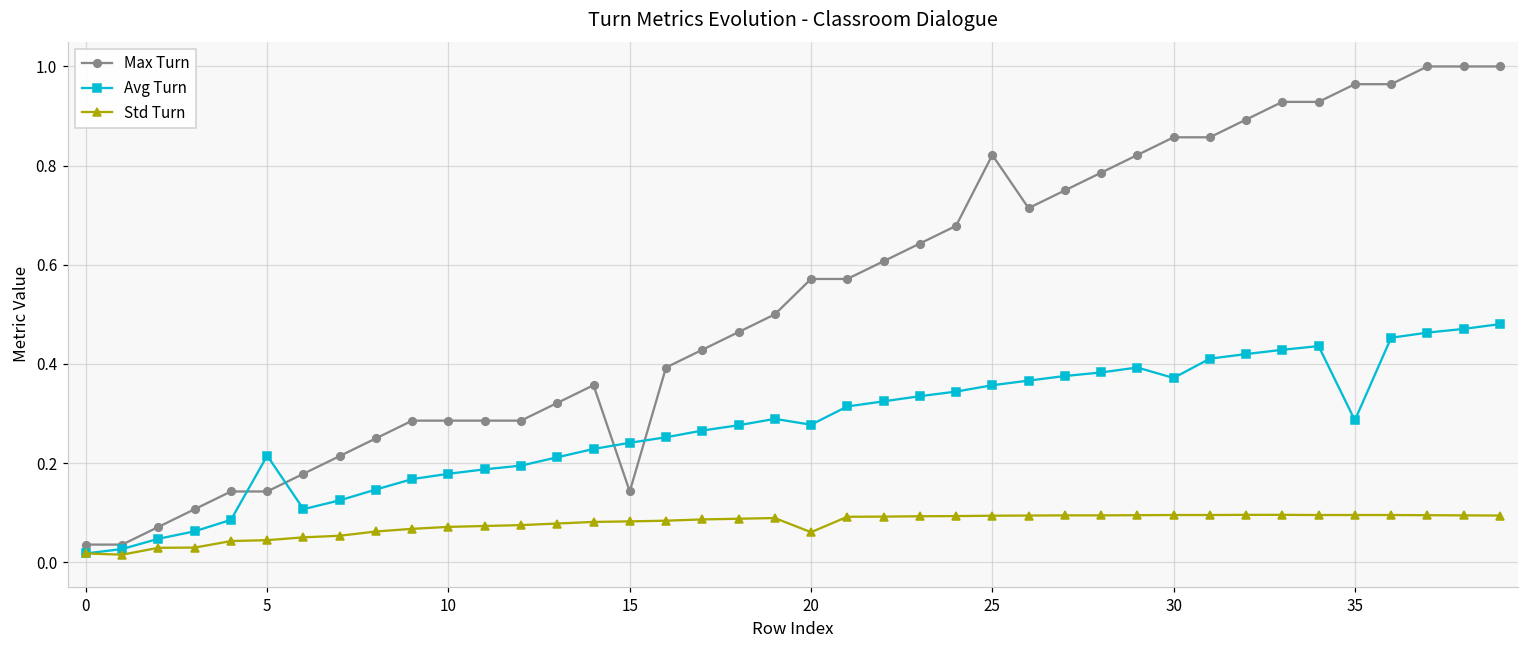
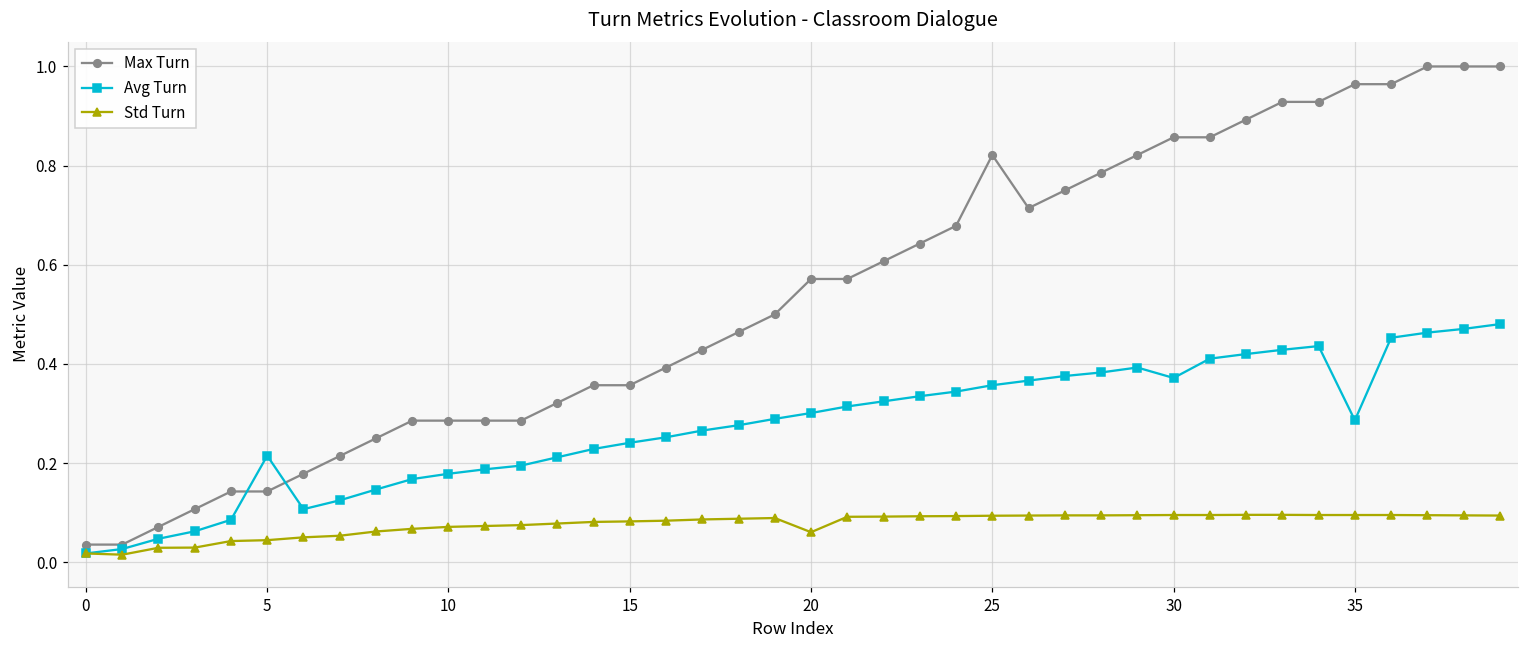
  {
    "Max Turn": {
      "0": 0.04,
      "5": 0.14,
      "10": 0.29,
-     "15": 0.14,
+     "15": 0.36,
      "20": 0.57,
      "25": 0.82,
      "30": 0.86,
      "35": 0.96
    },
    "Avg Turn": {
      "5": 0.22,
      "10": 0.18,
      "15": 0.24,
-     "20": 0.28,
+     "20": 0.30,
      "25": 0.36,
      "30": 0.37,
      "35": 0.29
    },
    "Std Turn": {
      "5": 0.04,
      "10": 0.07,
      "15": 0.08,
      "20": 0.06,
      "25": 0.09,
      "30": 0.10,
      "35": 0.10
    }
  }
